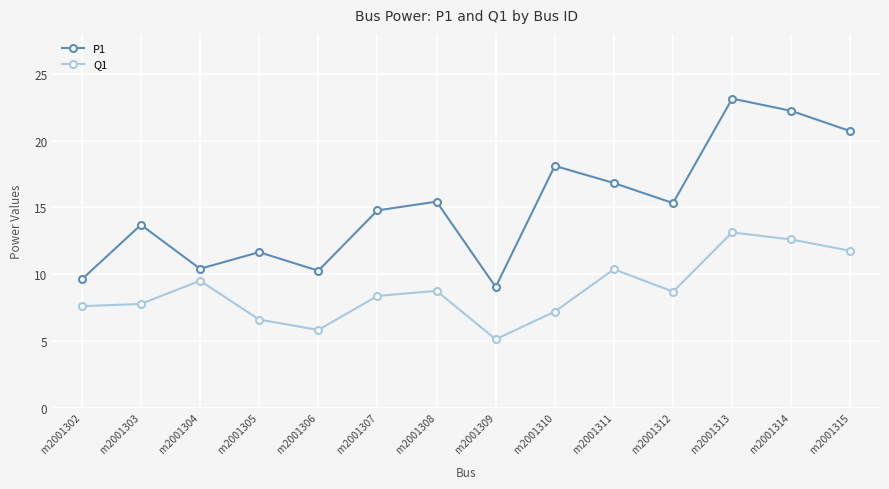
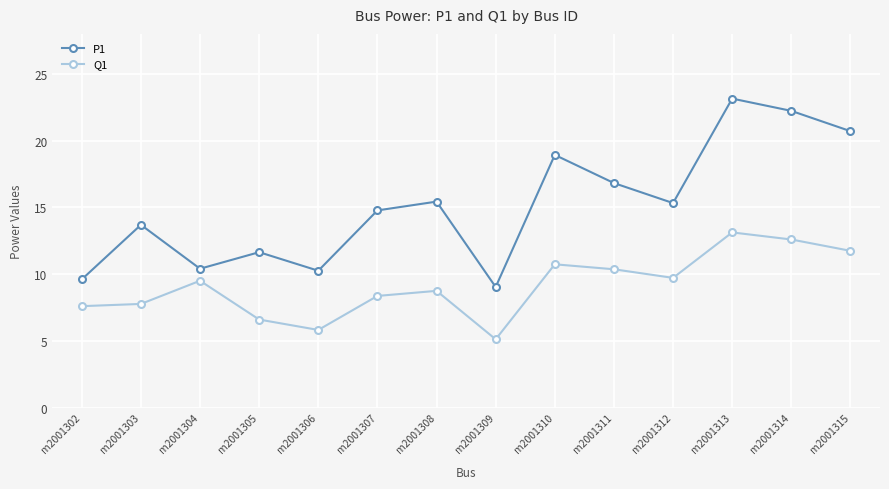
  {
    "P1": {
      "m2001302": 9.6,
      "m2001303": 13.7,
      "m2001304": 10.4,
      "m2001305": 11.6,
      "m2001306": 10.3,
      "m2001307": 14.8,
      "m2001308": 15.4,
      "m2001309": 9.0,
-     "m2001310": 18.1,
+     "m2001310": 18.9,
      "m2001311": 16.8,
      "m2001312": 15.3,
      "m2001313": 23.2,
      "m2001314": 22.2,
      "m2001315": 20.7
    },
    "Q1": {
      "m2001302": 7.6,
      "m2001303": 7.8,
      "m2001304": 9.5,
      "m2001305": 6.6,
      "m2001306": 5.8,
      "m2001307": 8.4,
      "m2001308": 8.7,
      "m2001309": 5.1,
-     "m2001310": 7.2,
+     "m2001310": 10.7,
      "m2001311": 10.4,
-     "m2001312": 8.7,
+     "m2001312": 9.7,
      "m2001313": 13.1,
      "m2001314": 12.6,
      "m2001315": 11.7
    }
  }
